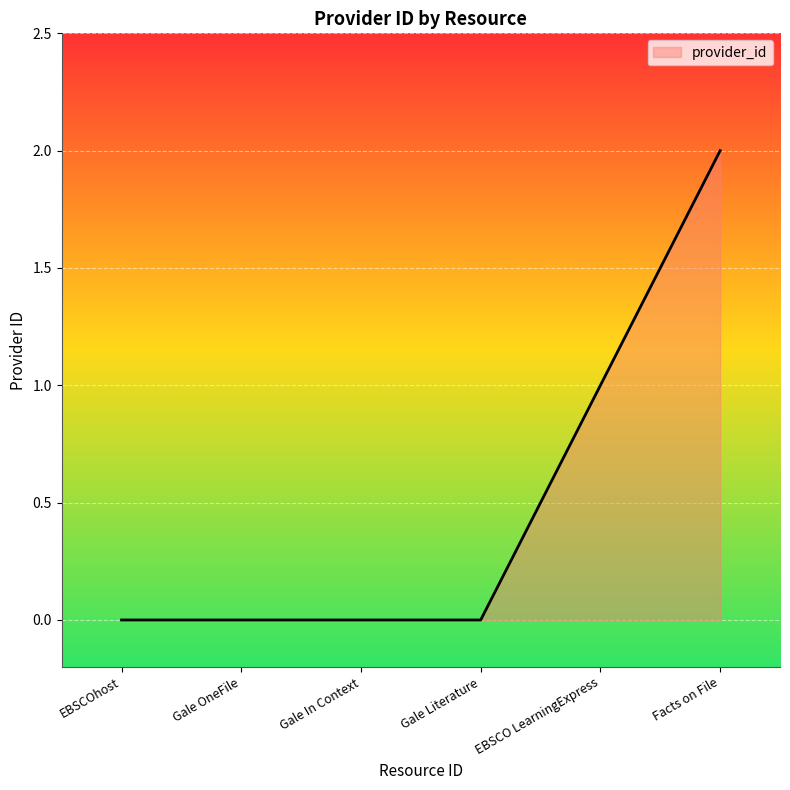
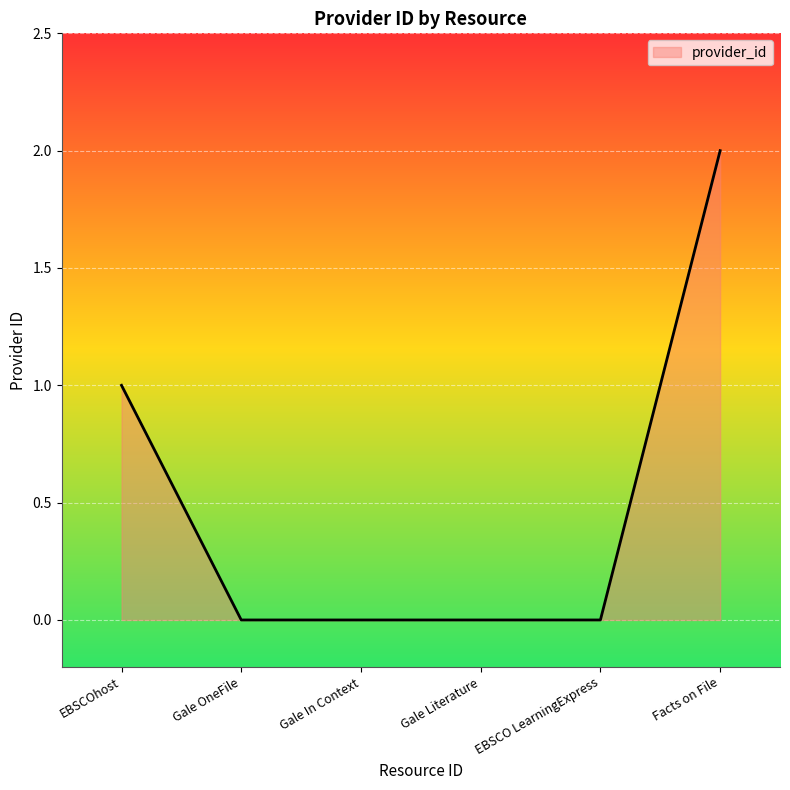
  {
-   "EBSCOhost": 0,
+   "EBSCOhost": 1,
    "Gale OneFile": 0,
    "Gale In Context": 0,
    "Gale Literature": 0,
-   "EBSCO LearningExpress": 1,
+   "EBSCO LearningExpress": 0,
    "Facts on File": 2
  }
